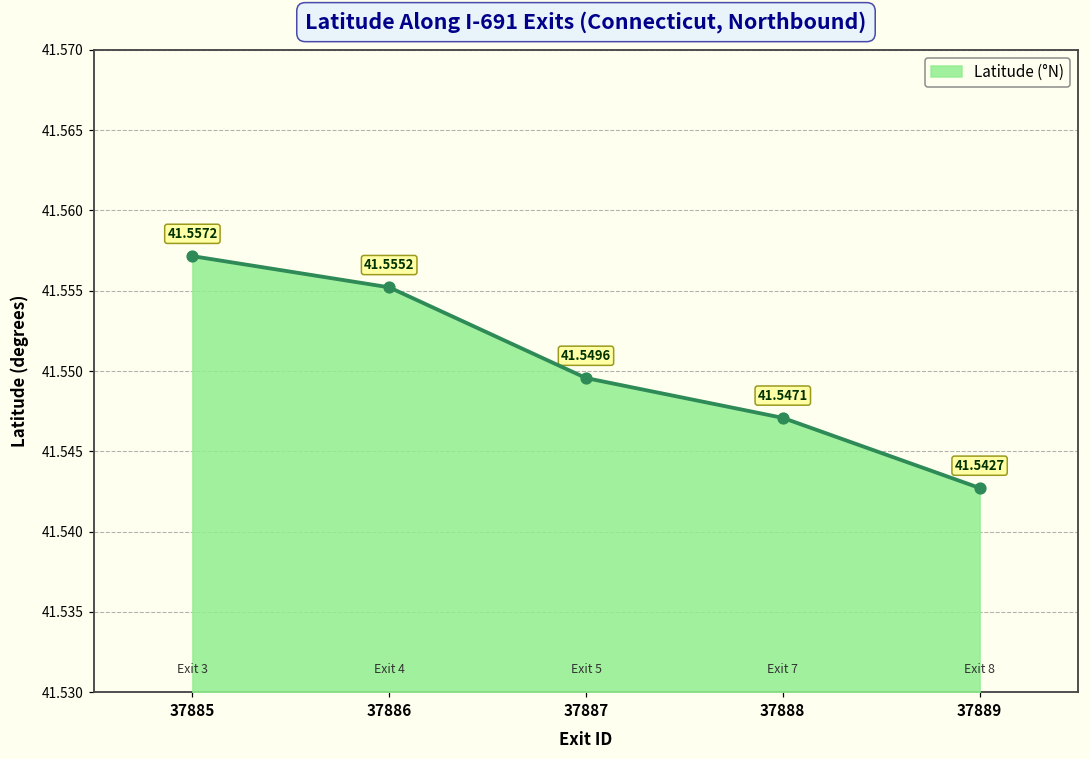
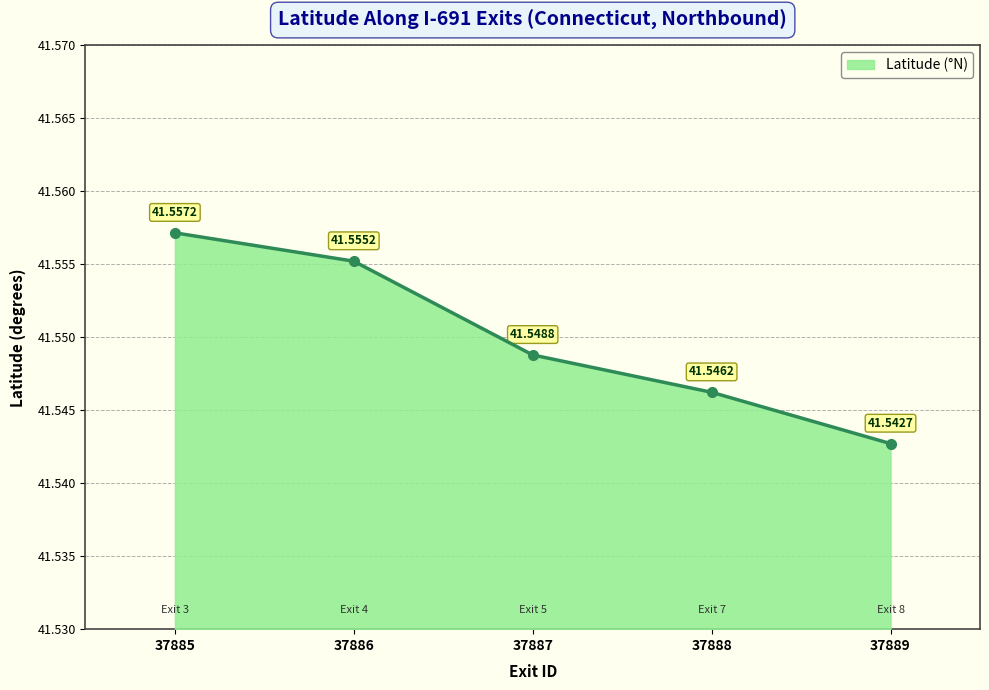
  {
-   "37887": 41.5496,
-   "37888": 41.5471
+   "37887": 41.5488,
+   "37888": 41.5462
  }
